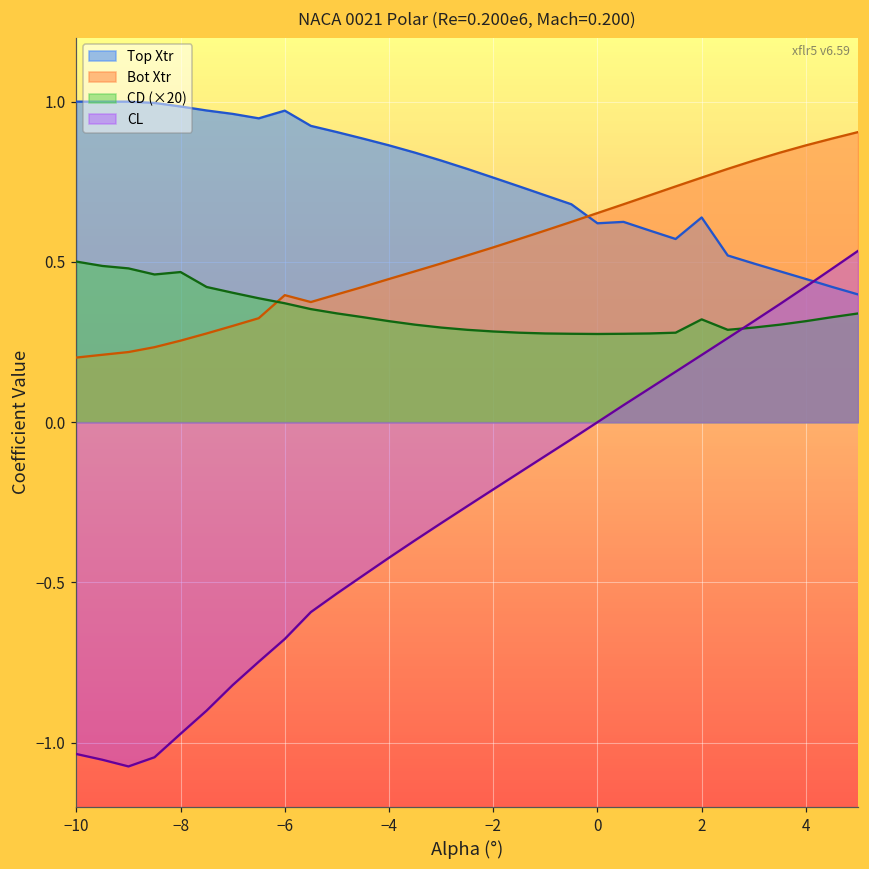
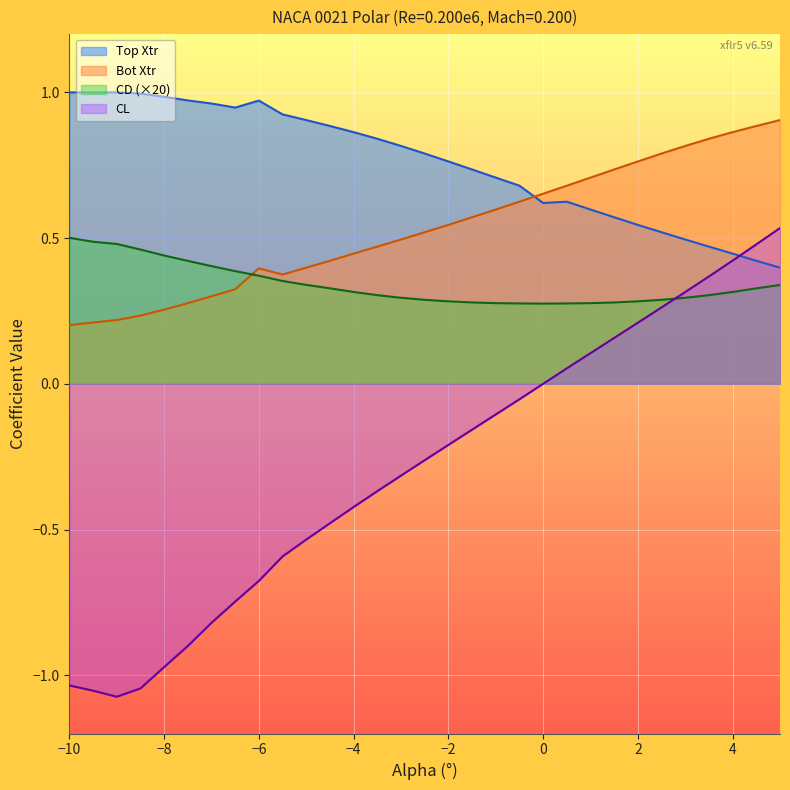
  {
    "Top Xtr": {
      "−10": 1.00,
      "−6": 0.97,
      "−4": 0.86,
      "−2": 0.76,
      "0": 0.62,
-     "2": 0.64,
+     "2": 0.55,
      "4": 0.45
    },
    "Bot Xtr": {
      "−10": 0.20,
      "−8": 0.25,
      "−6": 0.40,
      "−4": 0.45,
      "−2": 0.55,
      "0": 0.65,
      "2": 0.76,
      "4": 0.86
    },
    "CD (×20)": {
      "−10": 0.50,
-     "−8": 0.47,
+     "−8": 0.44,
      "−6": 0.37,
      "−4": 0.32,
      "−2": 0.28,
      "0": 0.28,
-     "2": 0.32,
+     "2": 0.28,
      "4": 0.32
    }
  }
